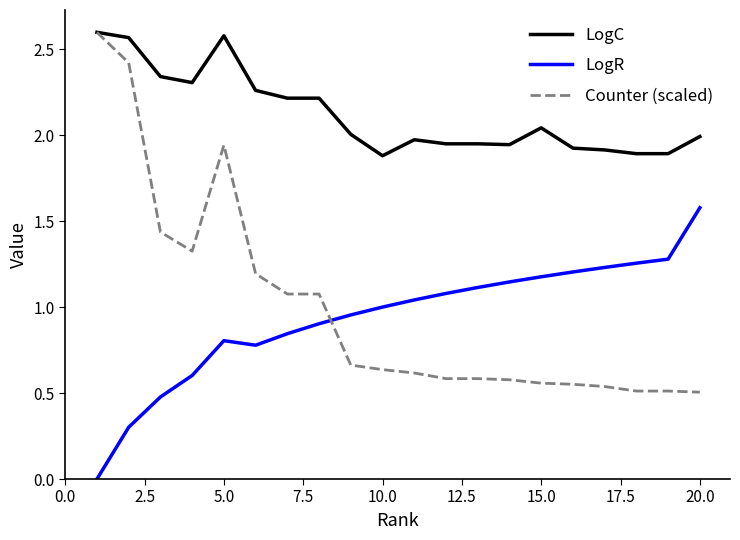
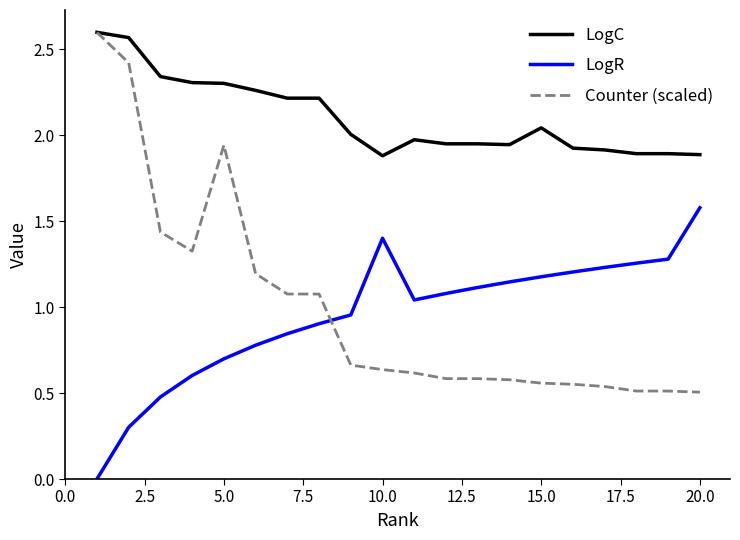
  {
    "LogC": {
-     "5.0": 2.58,
+     "5.0": 2.30,
      "10.0": 1.88,
      "15.0": 2.04,
-     "20.0": 1.99
+     "20.0": 1.89
    },
    "LogR": {
-     "5.0": 0.80,
-     "10.0": 1.0,
+     "5.0": 0.70,
+     "10.0": 1.4,
      "15.0": 1.18,
      "20.0": 1.58
    },
    "Counter (scaled)": {
      "5.0": 1.94,
      "10.0": 0.64,
      "15.0": 0.56,
      "20.0": 0.51
    }
  }
